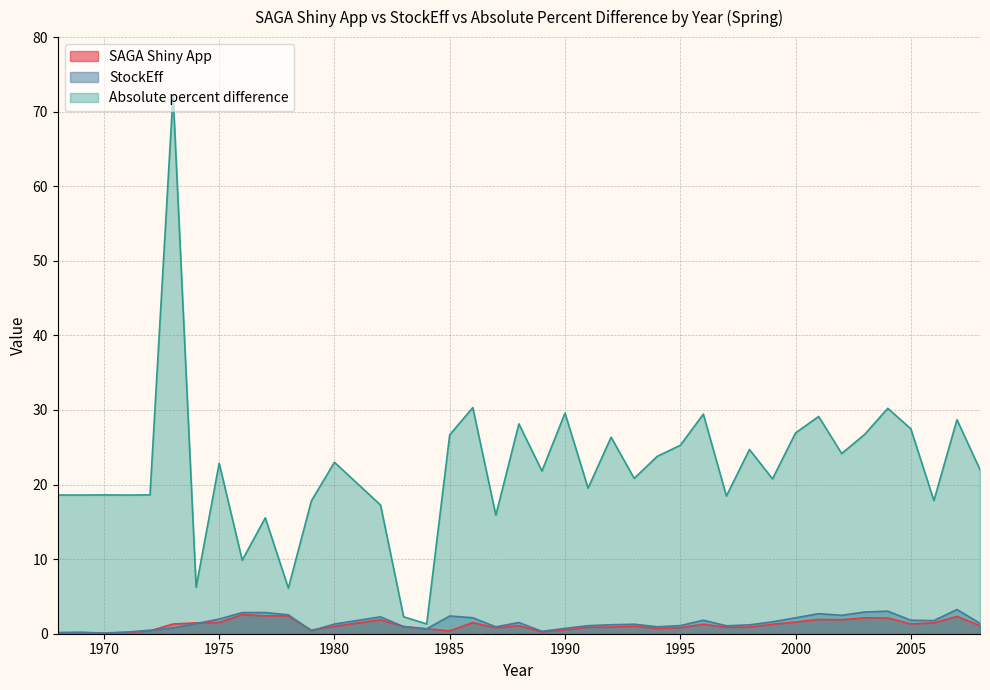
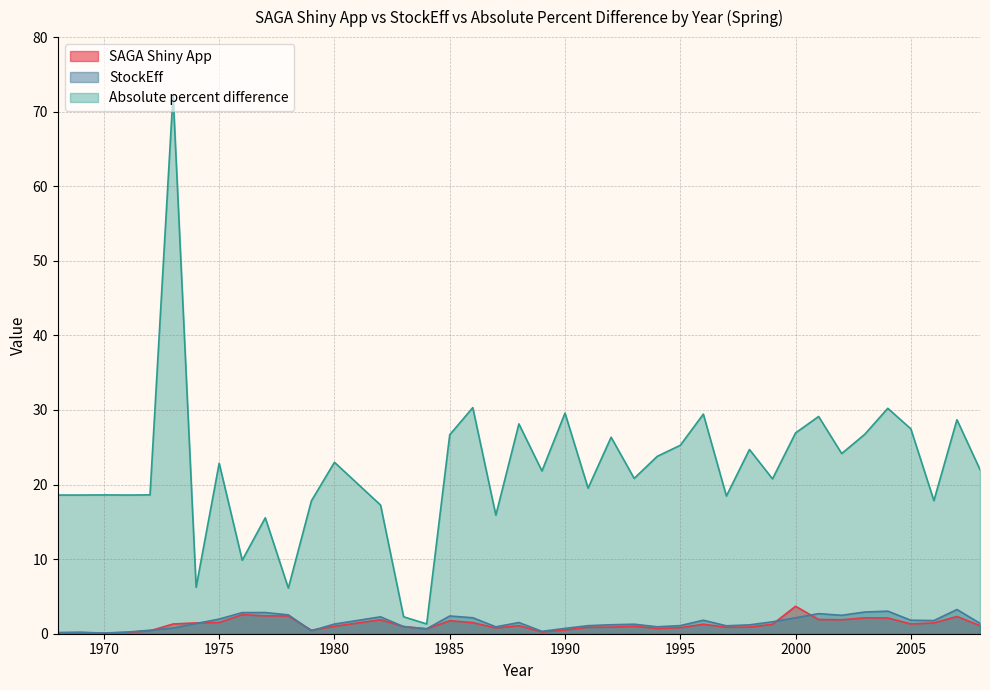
  {
    "SAGA Shiny App": {
      "1975": 2,
-     "1985": 0,
-     "2000": 2,
+     "1985": 2,
+     "2000": 4,
      "2005": 1
    }
  }
